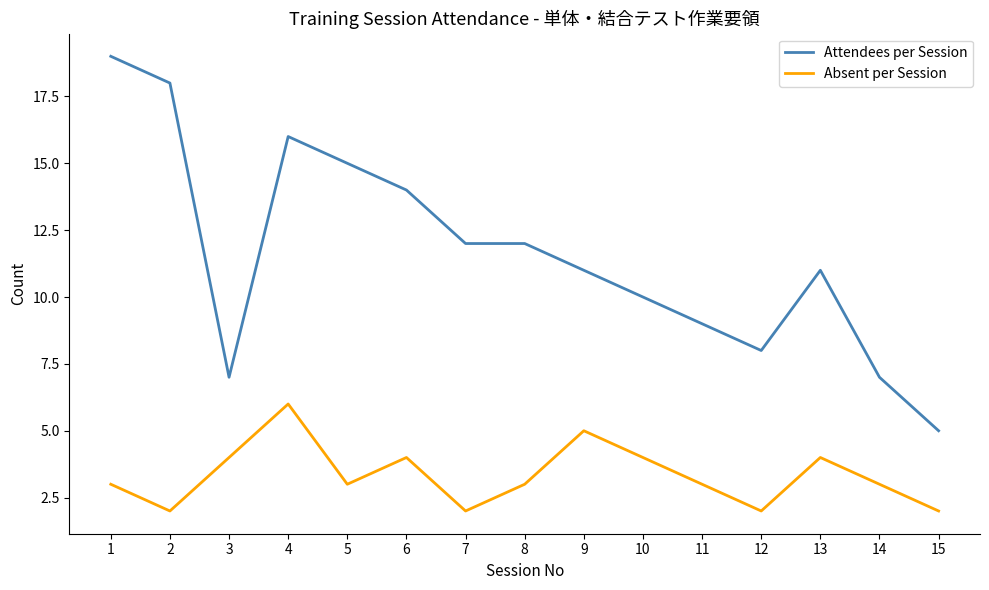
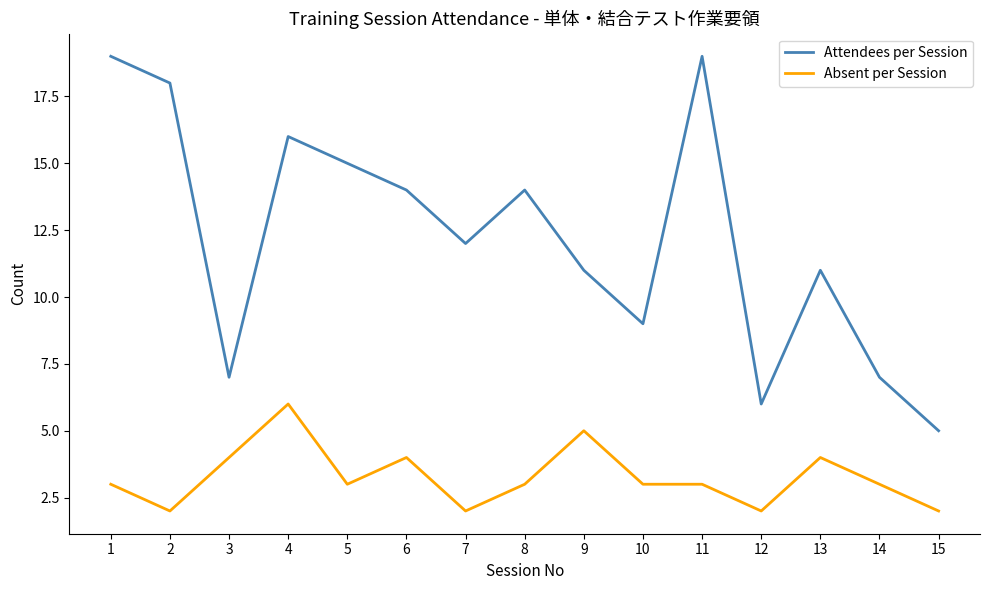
  {
    "Attendees per Session": {
      "1": 19,
      "2": 18,
      "3": 7,
      "4": 16,
      "5": 15,
      "6": 14,
      "7": 12,
-     "8": 12,
+     "8": 14,
      "9": 11,
-     "10": 10,
-     "11": 9,
-     "12": 8,
+     "10": 9,
+     "11": 19,
+     "12": 6,
      "13": 11,
      "14": 7,
      "15": 5
    },
    "Absent per Session": {
      "1": 3,
      "2": 2,
      "3": 4,
      "4": 6,
      "5": 3,
      "6": 4,
      "7": 2,
      "8": 3,
      "9": 5,
-     "10": 4,
+     "10": 3,
      "11": 3,
      "12": 2,
      "13": 4,
      "14": 3,
      "15": 2
    }
  }
